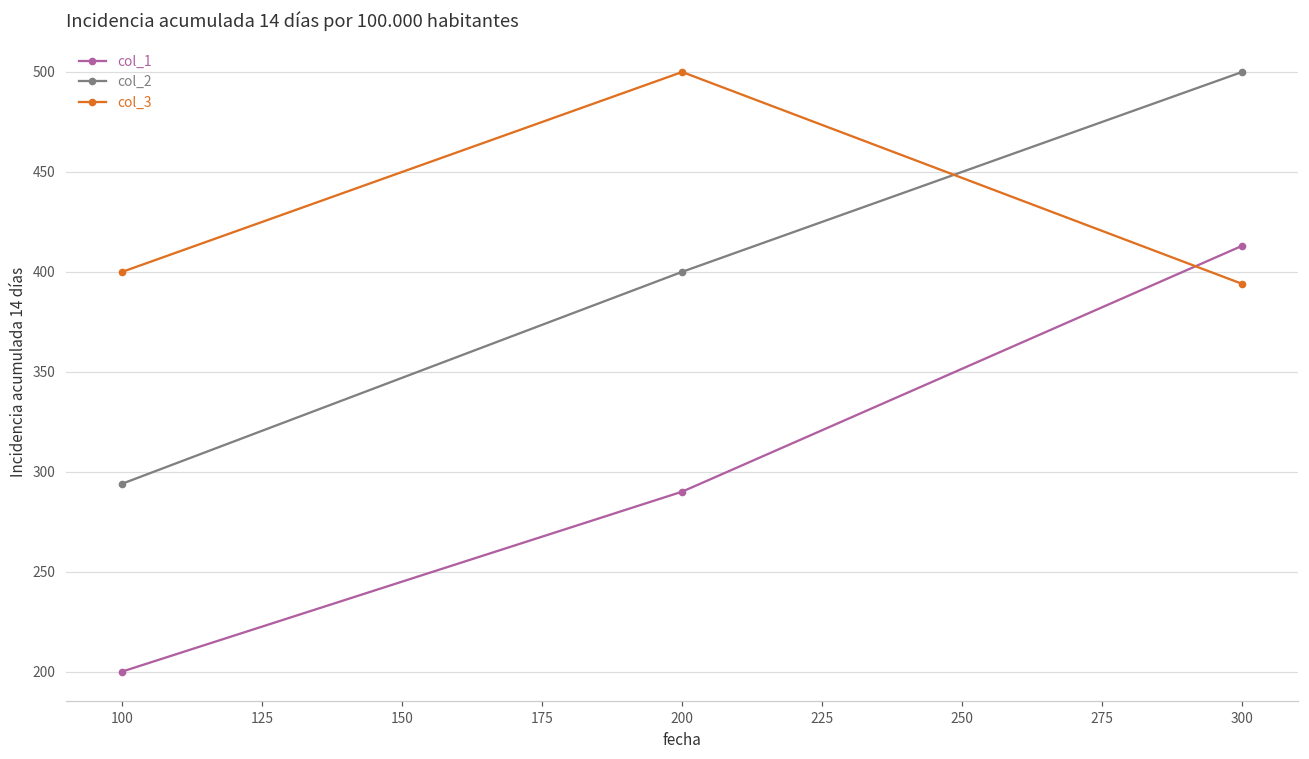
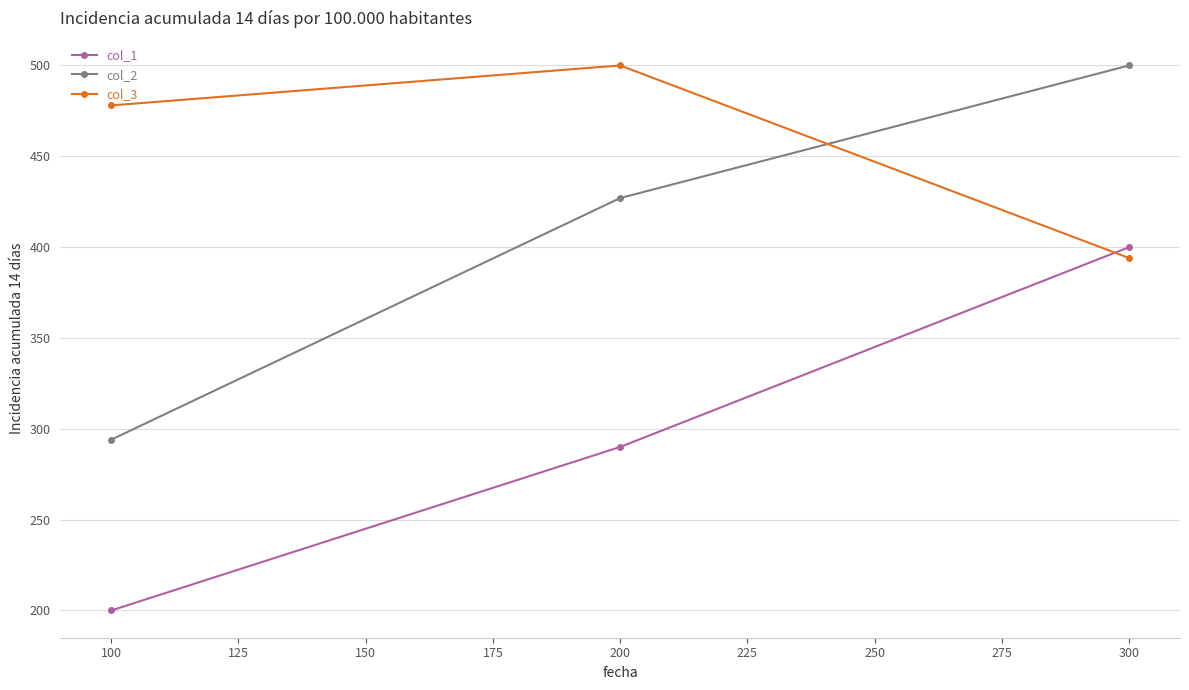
  {
    "col_1": {
      "100": 200,
      "200": 290,
-     "300": 413
+     "300": 400
    },
    "col_2": {
      "100": 294,
-     "200": 400,
+     "200": 427,
      "300": 500
    },
    "col_3": {
-     "100": 400,
+     "100": 478,
      "200": 500,
      "300": 394
    }
  }
